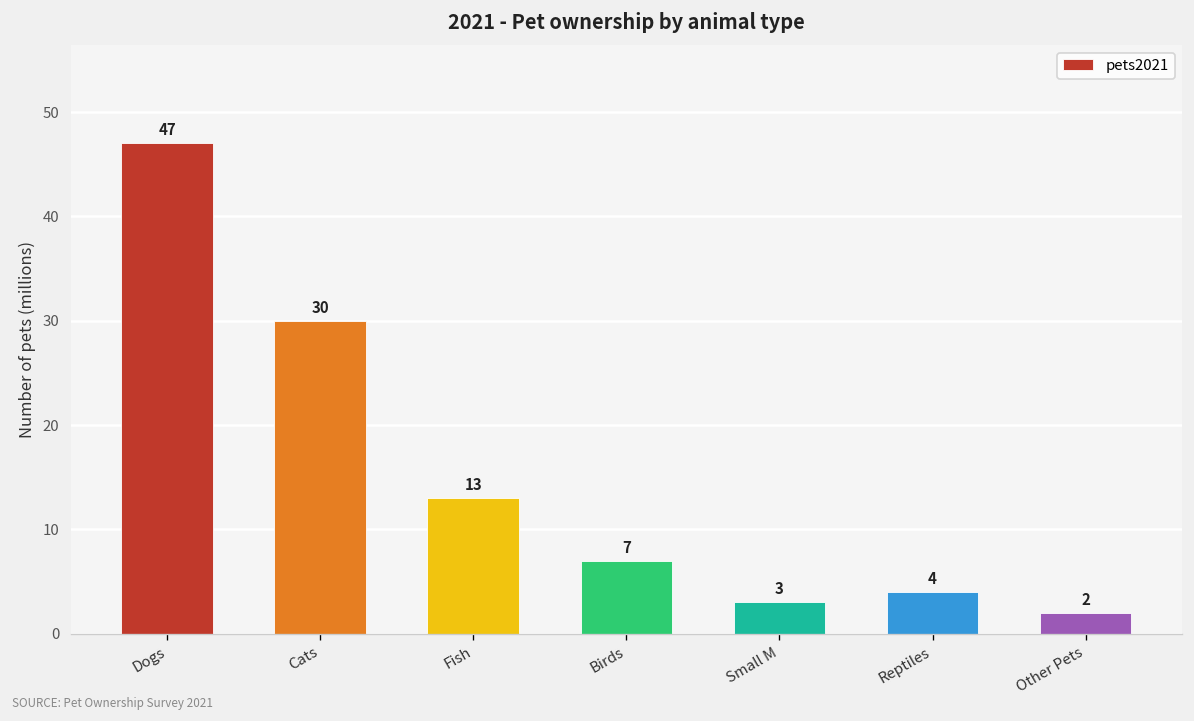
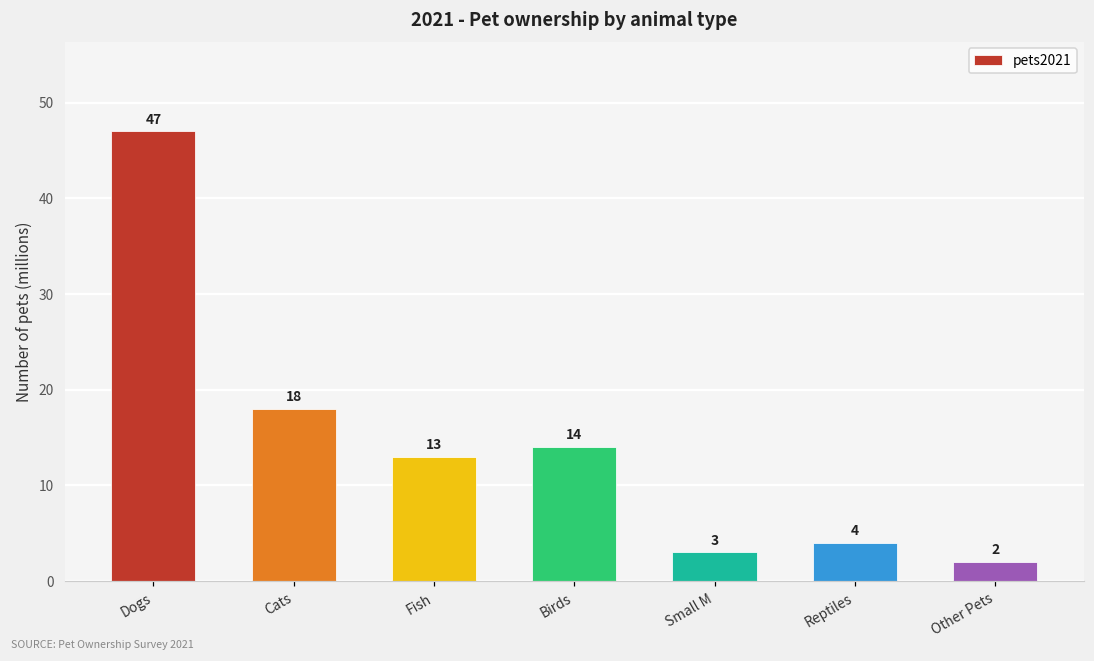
  {
    "Dogs": 47,
-   "Cats": 30,
+   "Cats": 18,
    "Fish": 13,
-   "Birds": 7,
+   "Birds": 14,
    "Small M": 3,
    "Reptiles": 4,
    "Other Pets": 2
  }
